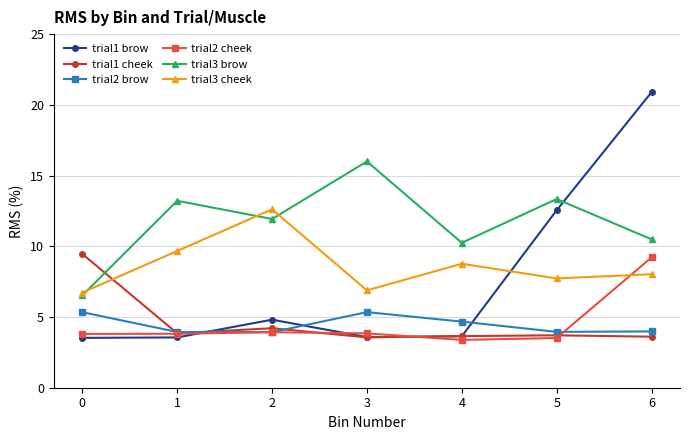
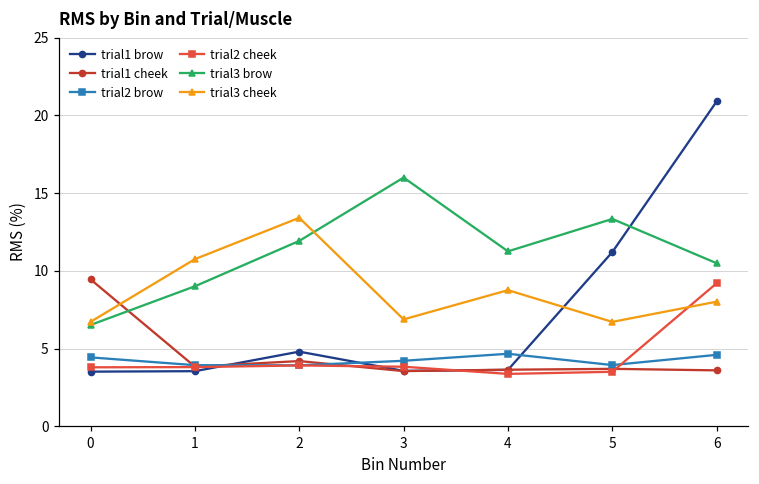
  {
    "trial1 brow": {
      "0": 3.5,
      "1": 3.6,
      "2": 4.8,
-     "5": 12.5,
+     "5": 11.2,
      "6": 20.9
    },
    "trial2 brow": {
-     "0": 5.3,
-     "3": 5.3,
+     "0": 4.4,
+     "3": 4.2,
      "4": 4.7,
      "5": 3.9,
-     "6": 4.0
+     "6": 4.6
    },
    "trial3 brow": {
      "0": 6.5,
-     "1": 13.2,
+     "1": 9.0,
      "2": 11.9,
      "3": 16.0,
-     "4": 10.2,
+     "4": 11.3,
      "5": 13.3,
      "6": 10.5
    },
    "trial3 cheek": {
      "0": 6.7,
-     "1": 9.7,
-     "2": 12.6,
+     "1": 10.8,
+     "2": 13.4,
      "3": 6.9,
      "4": 8.8,
-     "5": 7.7,
+     "5": 6.7,
      "6": 8.0
    }
  }
